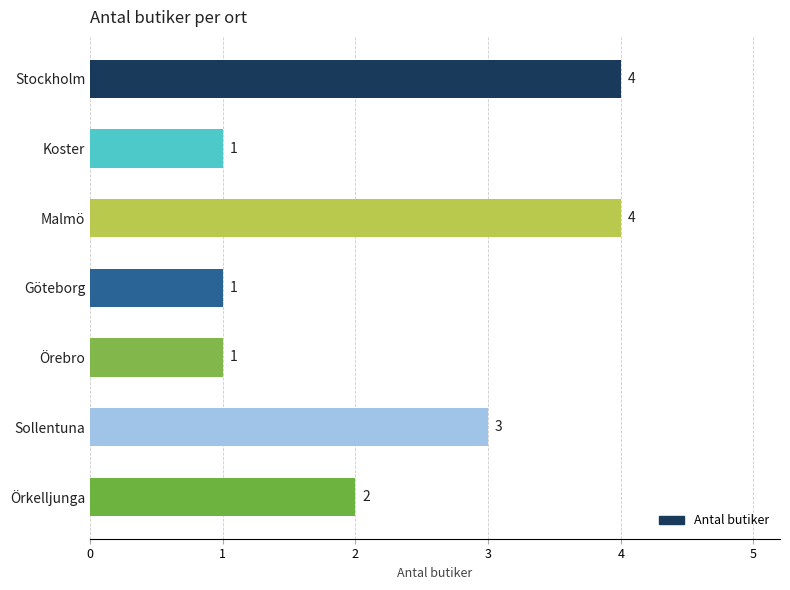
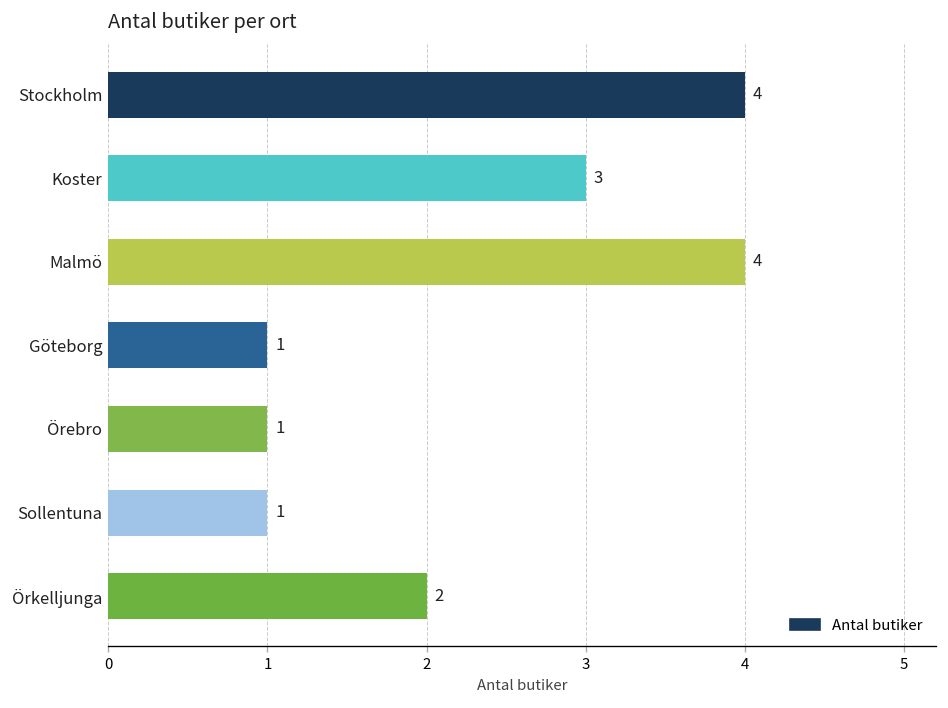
  {
    "Stockholm": 4,
-   "Koster": 1,
+   "Koster": 3,
    "Malmö": 4,
    "Göteborg": 1,
    "Örebro": 1,
-   "Sollentuna": 3,
+   "Sollentuna": 1,
    "Örkelljunga": 2
  }
